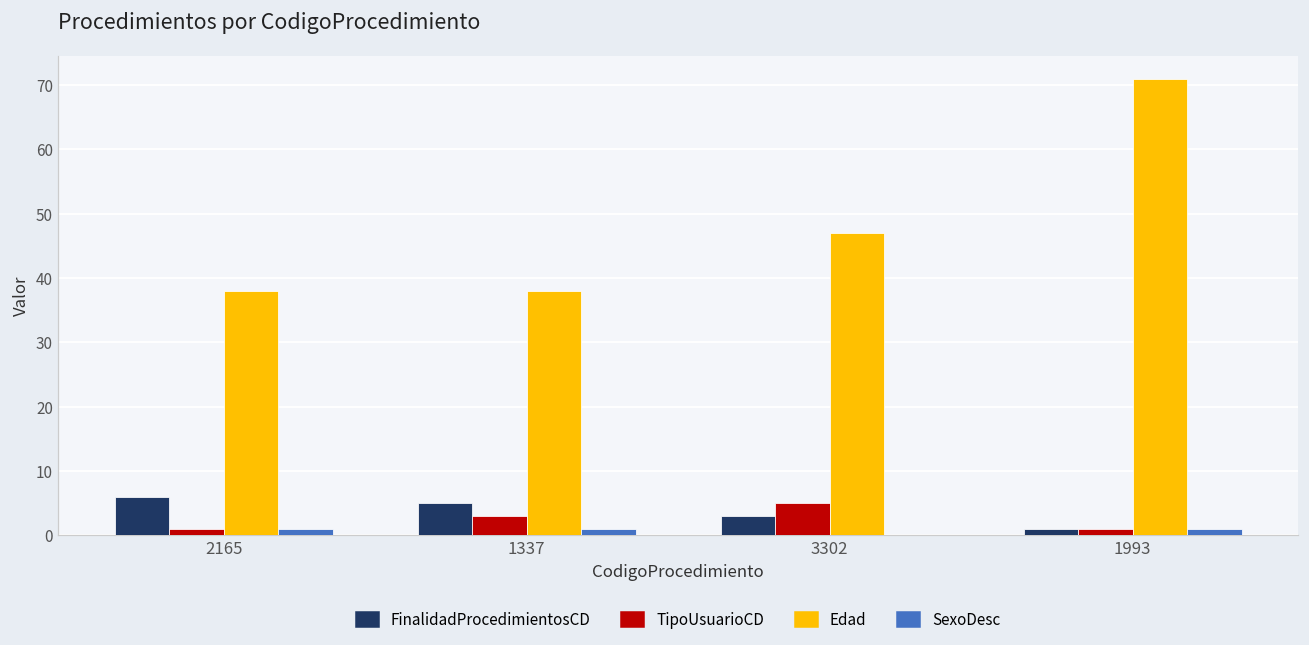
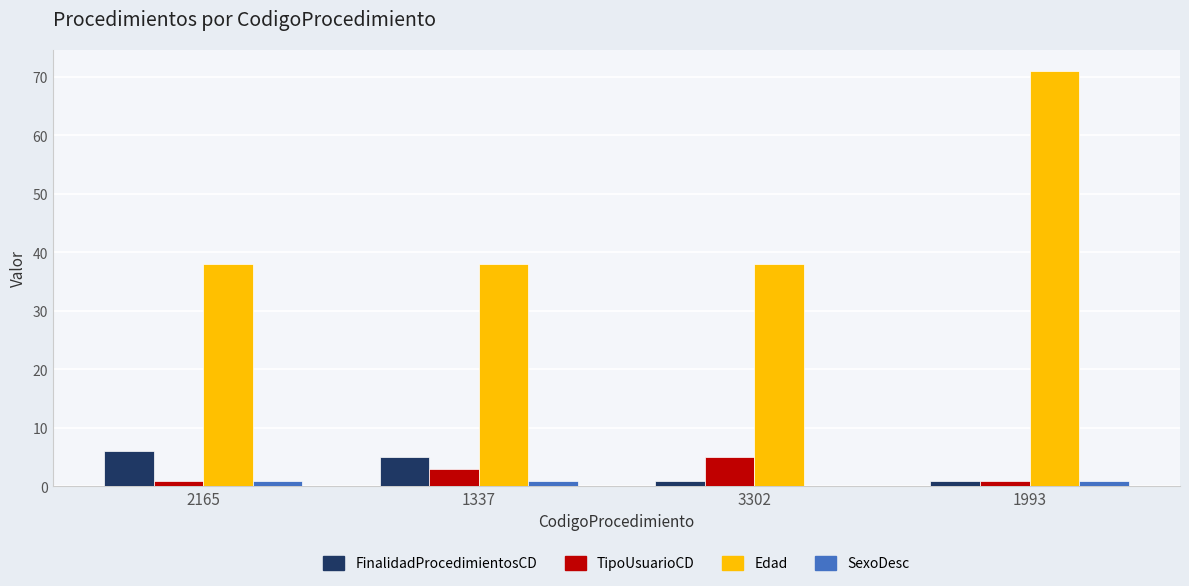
  {
    "FinalidadProcedimientosCD": {
      "2165": 6,
      "1337": 5,
-     "3302": 3,
+     "3302": 1,
      "1993": 1
    },
    "TipoUsuarioCD": {
      "2165": 1,
      "1337": 3,
      "3302": 5,
      "1993": 1
    },
    "Edad": {
      "2165": 38,
      "1337": 38,
-     "3302": 47,
+     "3302": 38,
      "1993": 71
    },
    "SexoDesc": {
      "2165": 1,
      "1337": 1,
      "3302": 0,
      "1993": 1
    }
  }
